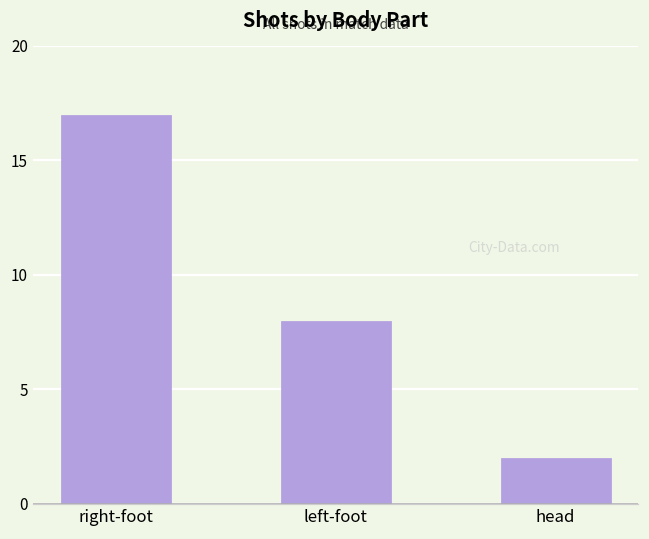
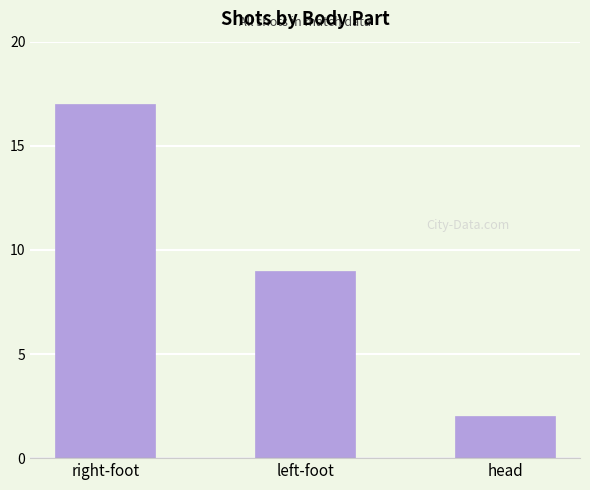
  {
    "right-foot": 17,
-   "left-foot": 8,
+   "left-foot": 9,
    "head": 2
  }
